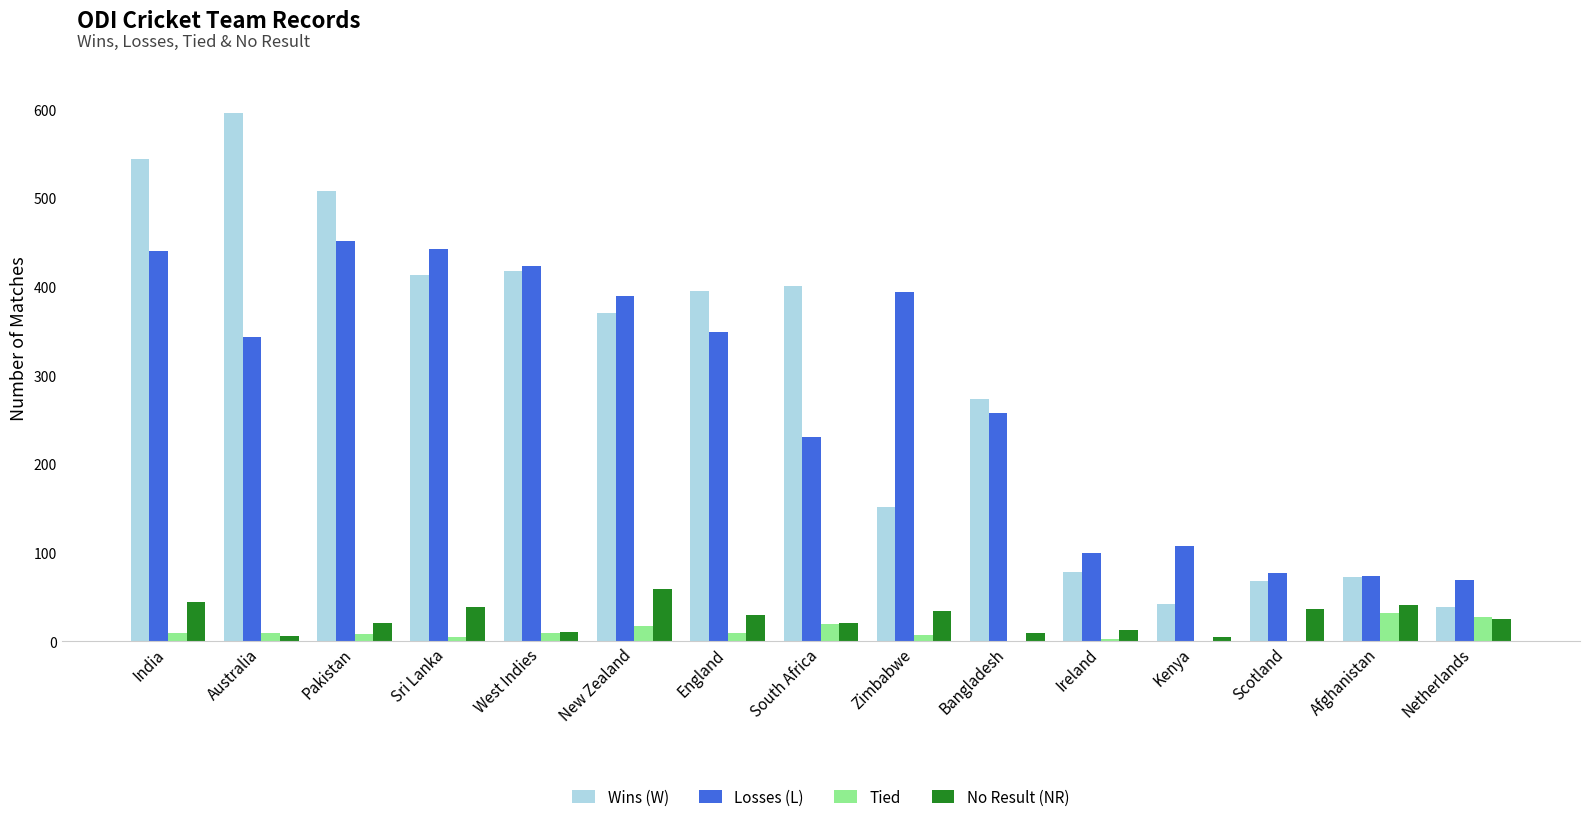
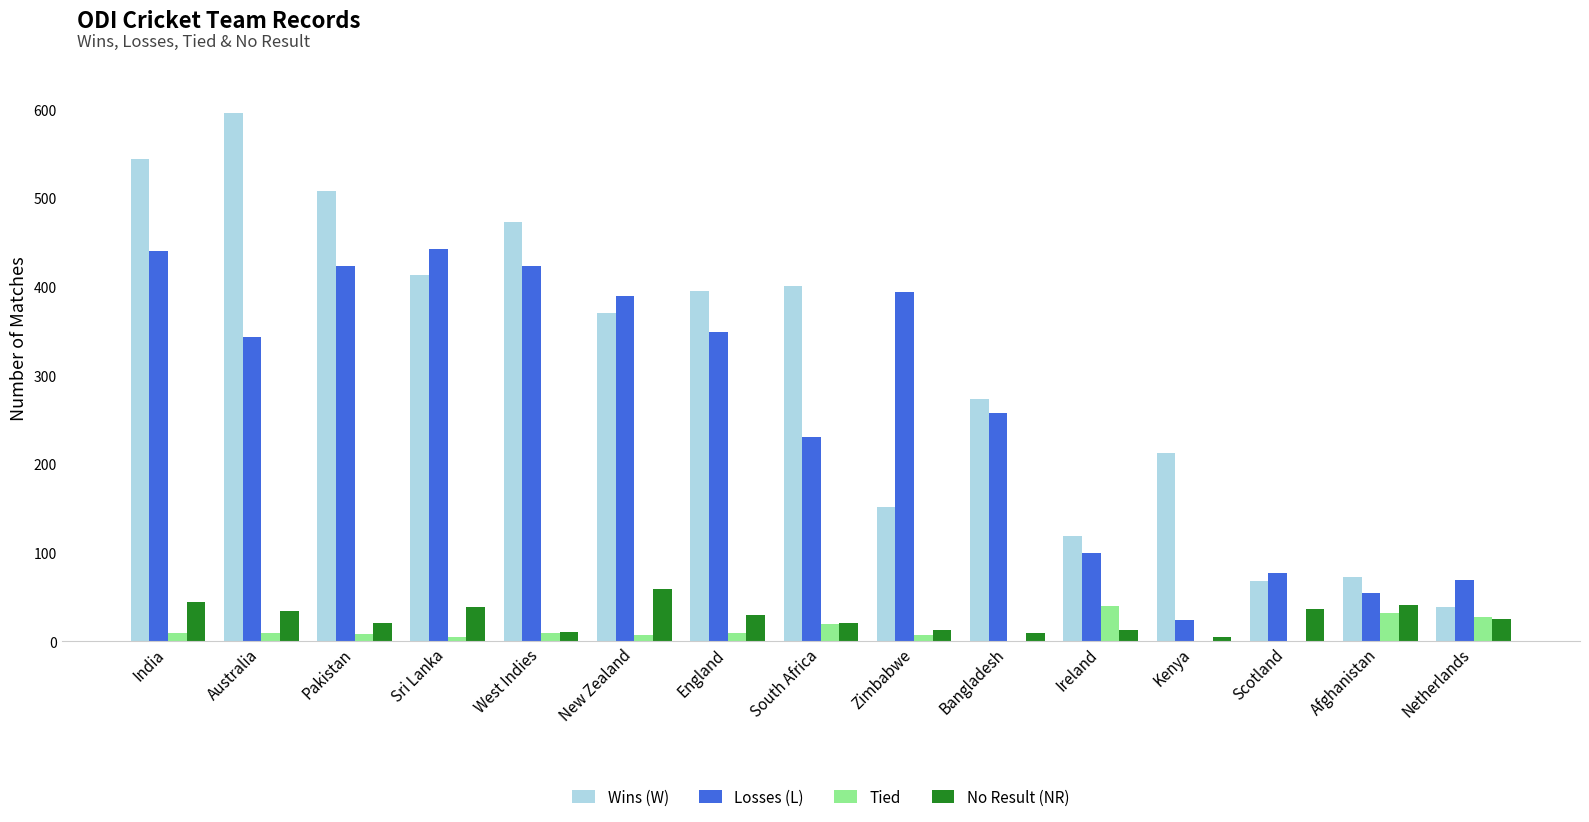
  {
    "Wins (W)": {
      "India": 540,
      "Australia": 600,
      "Pakistan": 510,
      "Sri Lanka": 410,
-     "West Indies": 420,
+     "West Indies": 470,
      "New Zealand": 370,
      "England": 400,
      "South Africa": 400,
      "Zimbabwe": 150,
      "Bangladesh": 270,
-     "Ireland": 80,
-     "Kenya": 40,
+     "Ireland": 120,
+     "Kenya": 210,
      "Scotland": 70,
      "Afghanistan": 70,
      "Netherlands": 40
    },
    "Losses (L)": {
      "India": 440,
      "Australia": 340,
-     "Pakistan": 450,
+     "Pakistan": 420,
      "Sri Lanka": 440,
      "West Indies": 420,
      "New Zealand": 390,
      "England": 350,
      "South Africa": 230,
      "Zimbabwe": 390,
      "Bangladesh": 260,
      "Ireland": 100,
-     "Kenya": 110,
+     "Kenya": 20,
      "Scotland": 80,
-     "Afghanistan": 70,
+     "Afghanistan": 60,
      "Netherlands": 70
    },
    "Tied": {
      "India": 10,
      "Australia": 10,
      "Pakistan": 10,
      "Sri Lanka": 10,
      "West Indies": 10,
-     "New Zealand": 20,
+     "New Zealand": 10,
      "England": 10,
      "South Africa": 20,
      "Zimbabwe": 10,
      "Bangladesh": 0,
-     "Ireland": 0,
+     "Ireland": 40,
      "Kenya": 0,
      "Afghanistan": 30,
      "Netherlands": 30
    },
    "No Result (NR)": {
      "India": 40,
-     "Australia": 10,
+     "Australia": 30,
      "Pakistan": 20,
      "Sri Lanka": 40,
      "West Indies": 10,
      "New Zealand": 60,
      "England": 30,
      "South Africa": 20,
-     "Zimbabwe": 30,
+     "Zimbabwe": 10,
      "Bangladesh": 10,
      "Ireland": 10,
      "Kenya": 10,
      "Scotland": 40,
      "Afghanistan": 40,
      "Netherlands": 30
    }
  }
